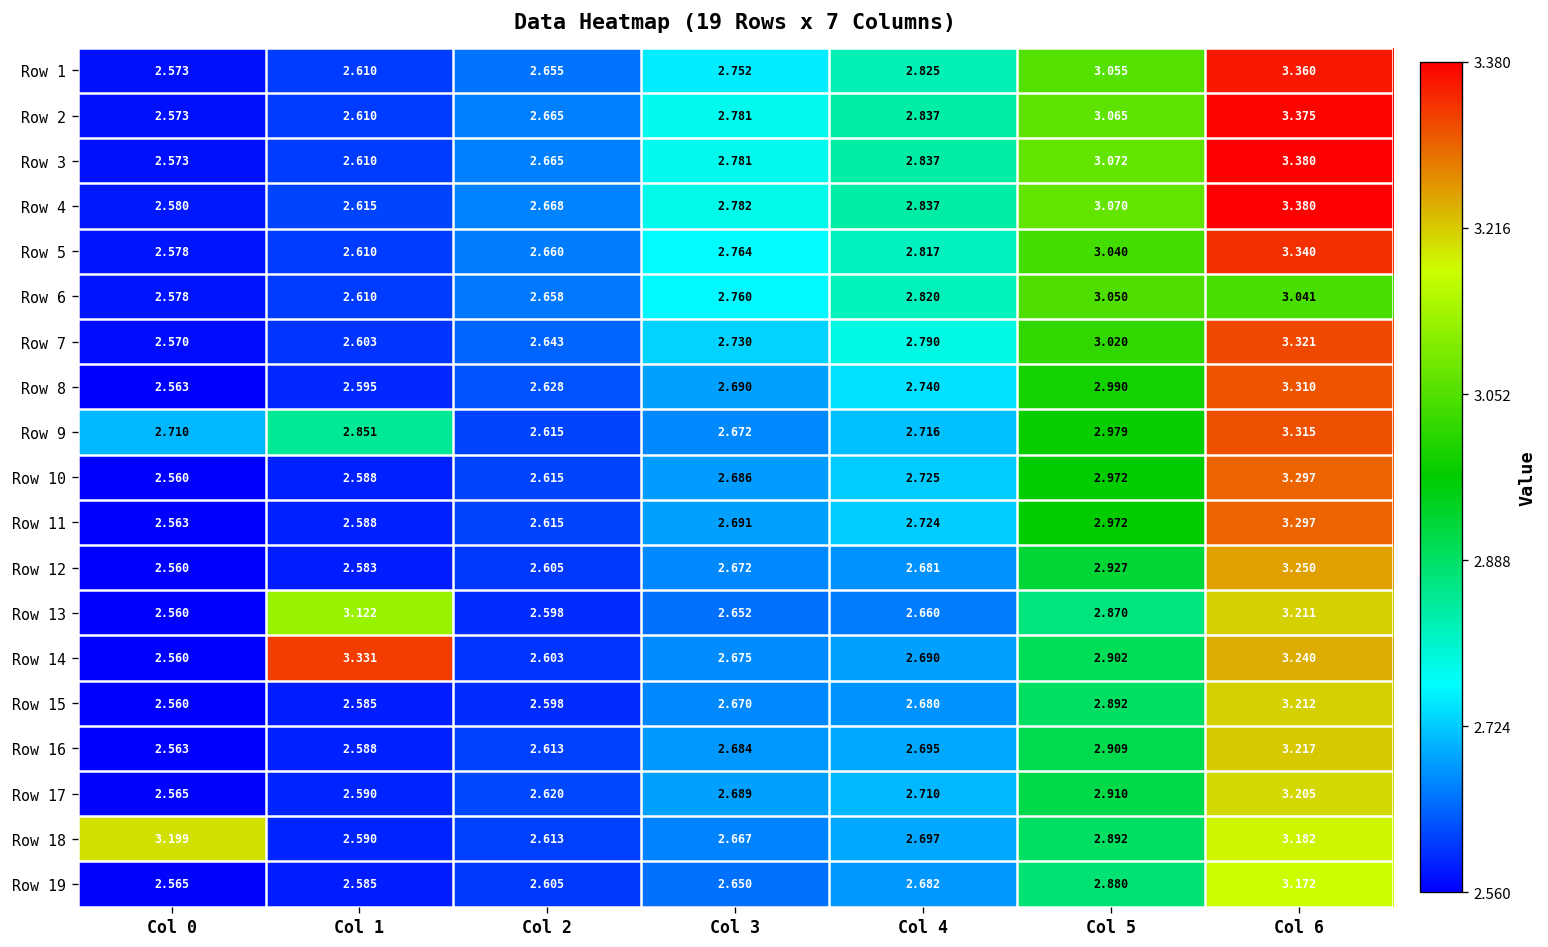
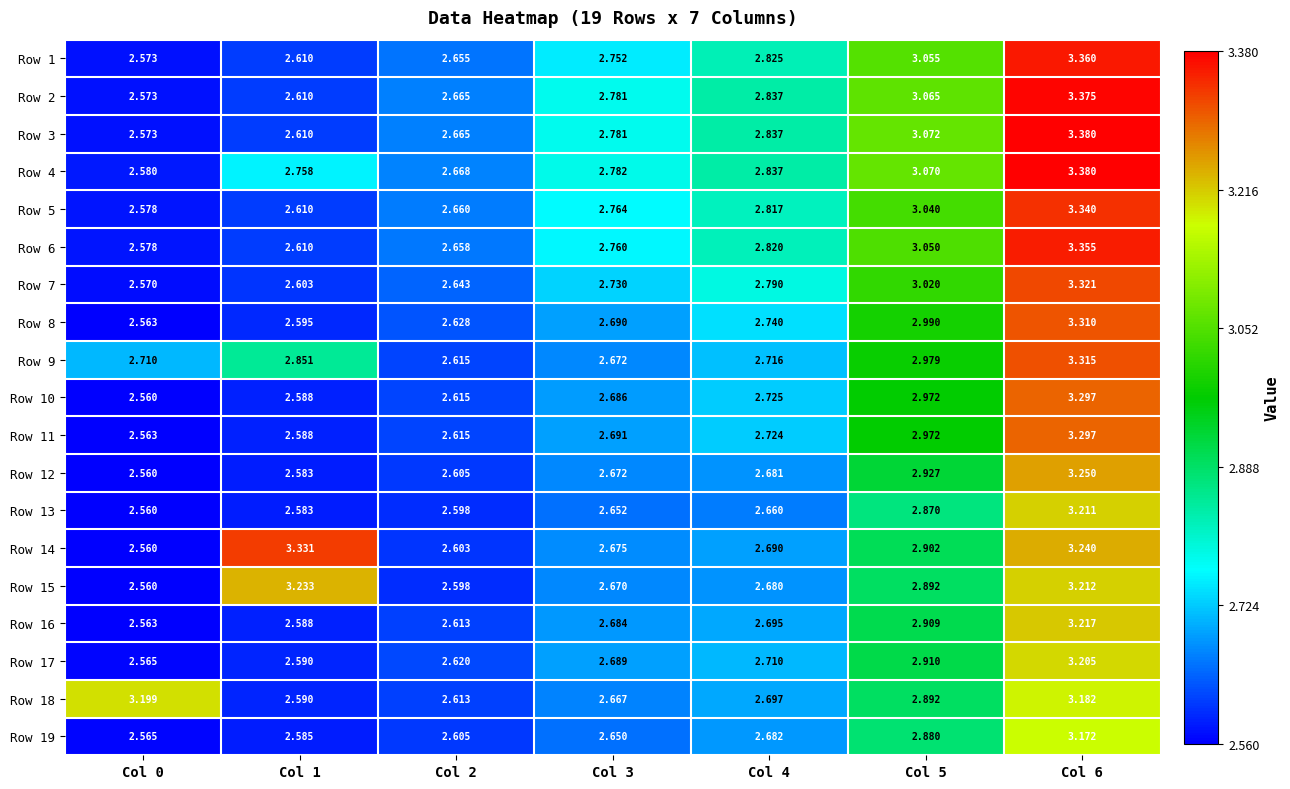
  {
    "Row 1": {
      "Col 0": 2.573,
      "Col 1": 2.610,
      "Col 2": 2.655,
      "Col 3": 2.752,
      "Col 4": 2.825,
      "Col 5": 3.055,
      "Col 6": 3.360
    },
    "Row 2": {
      "Col 0": 2.573,
      "Col 1": 2.610,
      "Col 2": 2.665,
      "Col 3": 2.781,
      "Col 4": 2.837,
      "Col 5": 3.065,
      "Col 6": 3.375
    },
    "Row 3": {
      "Col 0": 2.573,
      "Col 1": 2.610,
      "Col 2": 2.665,
      "Col 3": 2.781,
      "Col 4": 2.837,
      "Col 5": 3.072,
      "Col 6": 3.380
    },
    "Row 4": {
      "Col 0": 2.580,
-     "Col 1": 2.615,
+     "Col 1": 2.758,
      "Col 2": 2.668,
      "Col 3": 2.782,
      "Col 4": 2.837,
      "Col 5": 3.070,
      "Col 6": 3.380
    },
    "Row 5": {
      "Col 0": 2.578,
      "Col 1": 2.610,
      "Col 2": 2.660,
      "Col 3": 2.764,
      "Col 4": 2.817,
      "Col 5": 3.040,
      "Col 6": 3.340
    },
    "Row 6": {
      "Col 0": 2.578,
      "Col 1": 2.610,
      "Col 2": 2.658,
      "Col 3": 2.760,
      "Col 4": 2.820,
      "Col 5": 3.050,
-     "Col 6": 3.041
+     "Col 6": 3.355
    },
    "Row 7": {
      "Col 0": 2.570,
      "Col 1": 2.603,
      "Col 2": 2.643,
      "Col 3": 2.730,
      "Col 4": 2.790,
      "Col 5": 3.020,
      "Col 6": 3.321
    },
    "Row 8": {
      "Col 0": 2.563,
      "Col 1": 2.595,
      "Col 2": 2.628,
      "Col 3": 2.690,
      "Col 4": 2.740,
      "Col 5": 2.990,
      "Col 6": 3.310
    },
    "Row 9": {
      "Col 0": 2.710,
      "Col 1": 2.851,
      "Col 2": 2.615,
      "Col 3": 2.672,
      "Col 4": 2.716,
      "Col 5": 2.979,
      "Col 6": 3.315
    },
    "Row 10": {
      "Col 0": 2.560,
      "Col 1": 2.588,
      "Col 2": 2.615,
      "Col 3": 2.686,
      "Col 4": 2.725,
      "Col 5": 2.972,
      "Col 6": 3.297
    },
    "Row 11": {
      "Col 0": 2.563,
      "Col 1": 2.588,
      "Col 2": 2.615,
      "Col 3": 2.691,
      "Col 4": 2.724,
      "Col 5": 2.972,
      "Col 6": 3.297
    },
    "Row 12": {
      "Col 0": 2.560,
      "Col 1": 2.583,
      "Col 2": 2.605,
      "Col 3": 2.672,
      "Col 4": 2.681,
      "Col 5": 2.927,
      "Col 6": 3.250
    },
    "Row 13": {
      "Col 0": 2.560,
-     "Col 1": 3.122,
+     "Col 1": 2.583,
      "Col 2": 2.598,
      "Col 3": 2.652,
      "Col 4": 2.660,
      "Col 5": 2.870,
      "Col 6": 3.211
    },
    "Row 14": {
      "Col 0": 2.560,
      "Col 1": 3.331,
      "Col 2": 2.603,
      "Col 3": 2.675,
      "Col 4": 2.690,
      "Col 5": 2.902,
      "Col 6": 3.240
    },
    "Row 15": {
      "Col 0": 2.560,
-     "Col 1": 2.585,
+     "Col 1": 3.233,
      "Col 2": 2.598,
      "Col 3": 2.670,
      "Col 4": 2.680,
      "Col 5": 2.892,
      "Col 6": 3.212
    },
    "Row 16": {
      "Col 0": 2.563,
      "Col 1": 2.588,
      "Col 2": 2.613,
      "Col 3": 2.684,
      "Col 4": 2.695,
      "Col 5": 2.909,
      "Col 6": 3.217
    },
    "Row 17": {
      "Col 0": 2.565,
      "Col 1": 2.590,
      "Col 2": 2.620,
      "Col 3": 2.689,
      "Col 4": 2.710,
      "Col 5": 2.910,
      "Col 6": 3.205
    },
    "Row 18": {
      "Col 0": 3.199,
      "Col 1": 2.590,
      "Col 2": 2.613,
      "Col 3": 2.667,
      "Col 4": 2.697,
      "Col 5": 2.892,
      "Col 6": 3.182
    },
    "Row 19": {
      "Col 0": 2.565,
      "Col 1": 2.585,
      "Col 2": 2.605,
      "Col 3": 2.650,
      "Col 4": 2.682,
      "Col 5": 2.880,
      "Col 6": 3.172
    }
  }
